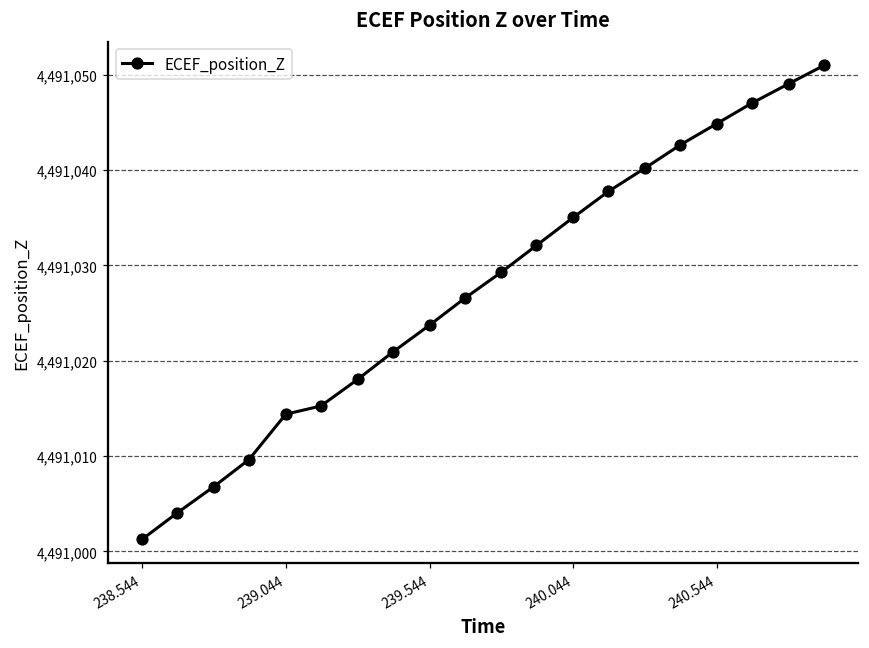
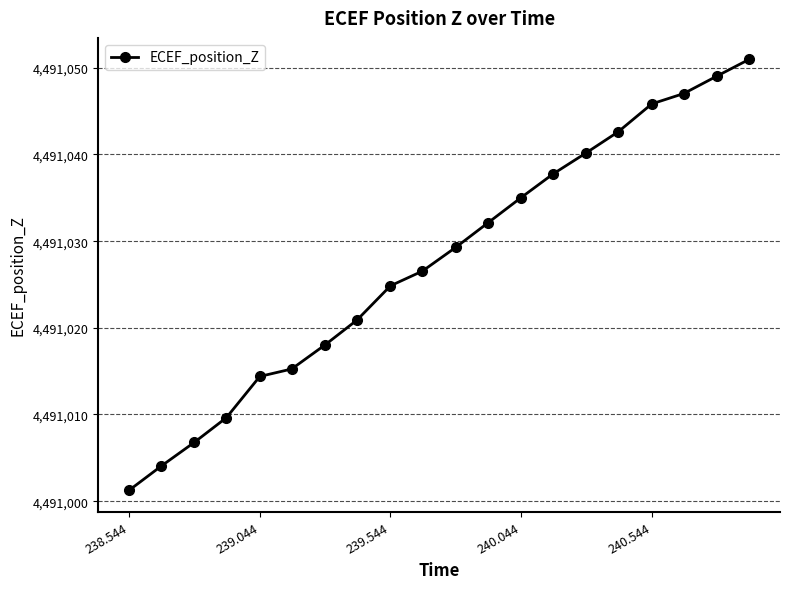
  {
    "238.544": "4,491,001",
    "239.044": "4,491,014",
-   "239.544": "4,491,024",
+   "239.544": "4,491,025",
    "240.044": "4,491,035",
-   "240.544": "4,491,045"
+   "240.544": "4,491,046"
  }
